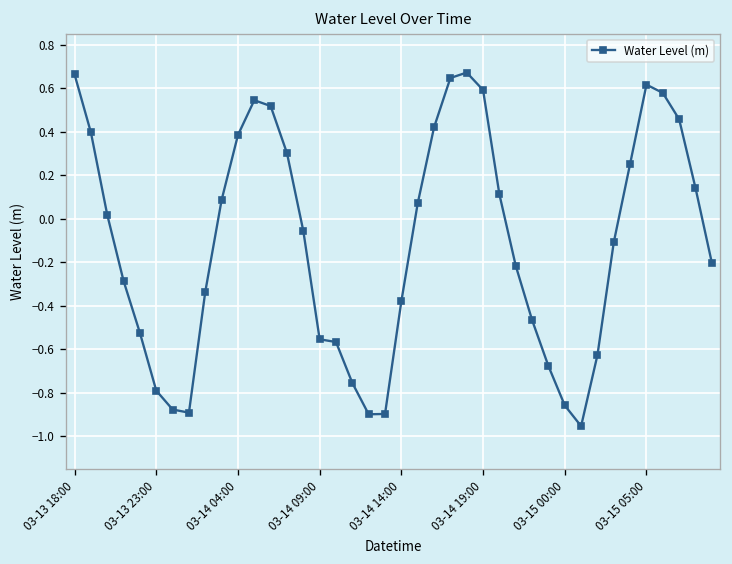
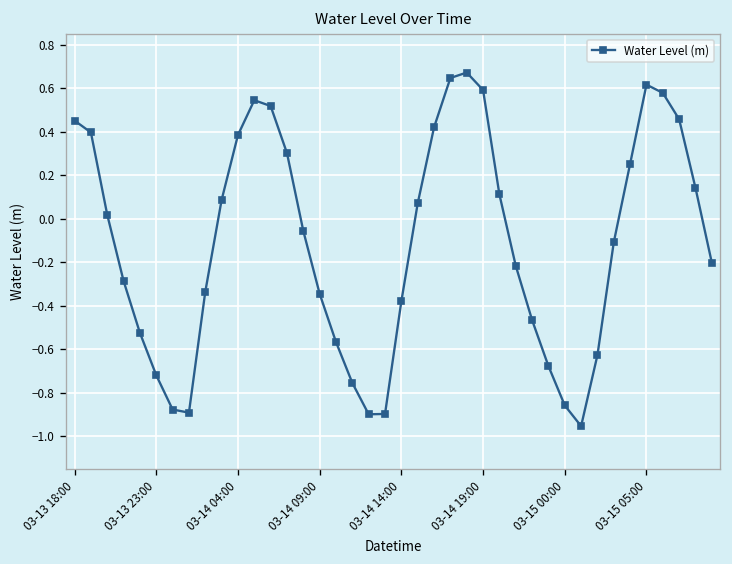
  {
-   "03-13 18:00": 0.66,
-   "03-13 23:00": -0.79,
+   "03-13 18:00": 0.45,
+   "03-13 23:00": -0.72,
    "03-14 04:00": 0.39,
-   "03-14 09:00": -0.55,
+   "03-14 09:00": -0.35,
    "03-14 14:00": -0.38,
    "03-14 19:00": 0.59,
    "03-15 00:00": -0.86,
    "03-15 05:00": 0.62
  }
